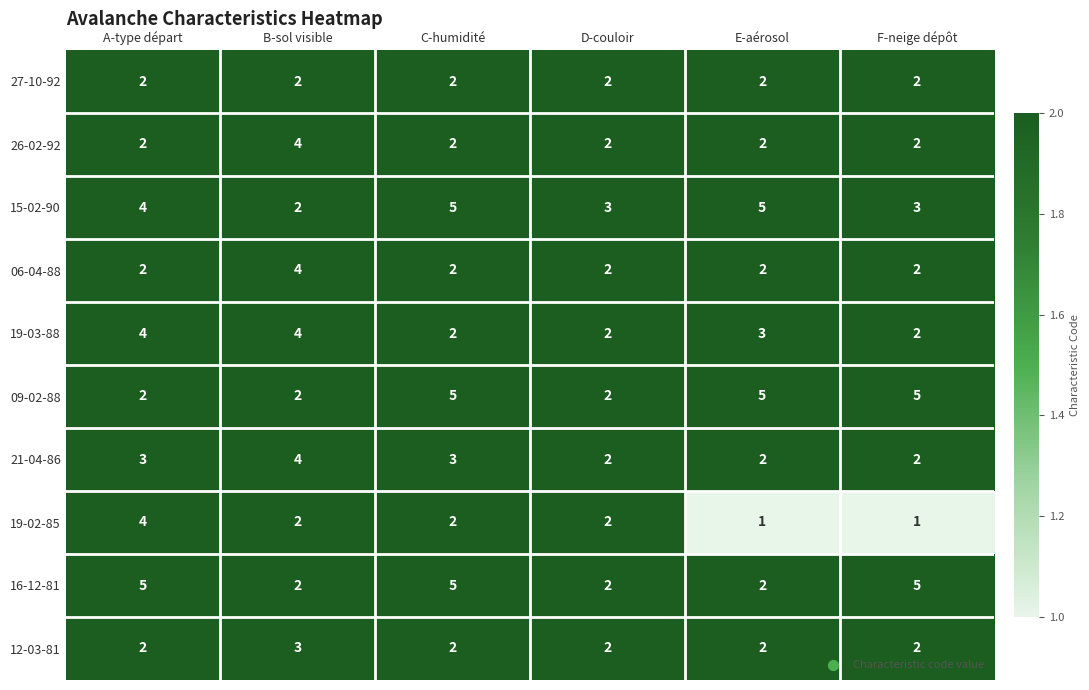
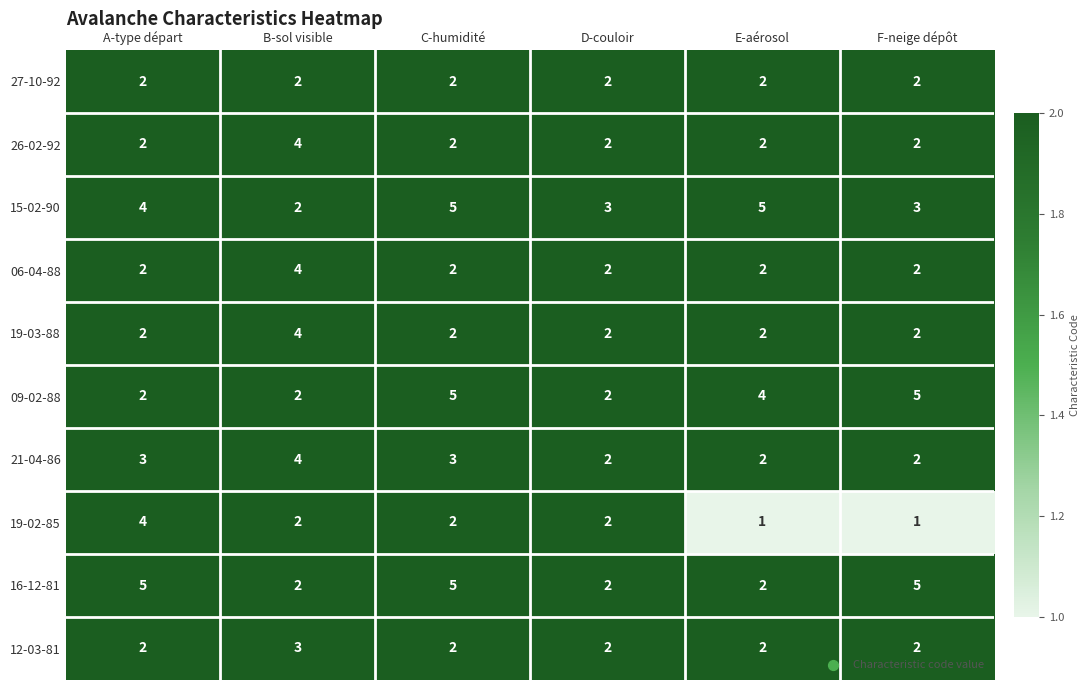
  {
    "27-10-92": {
      "A-type départ": 2,
      "B-sol visible": 2,
      "C-humidité": 2,
      "D-couloir": 2,
      "E-aérosol": 2,
      "F-neige dépôt": 2
    },
    "26-02-92": {
      "A-type départ": 2,
      "B-sol visible": 4,
      "C-humidité": 2,
      "D-couloir": 2,
      "E-aérosol": 2,
      "F-neige dépôt": 2
    },
    "15-02-90": {
      "A-type départ": 4,
      "B-sol visible": 2,
      "C-humidité": 5,
      "D-couloir": 3,
      "E-aérosol": 5,
      "F-neige dépôt": 3
    },
    "06-04-88": {
      "A-type départ": 2,
      "B-sol visible": 4,
      "C-humidité": 2,
      "D-couloir": 2,
      "E-aérosol": 2,
      "F-neige dépôt": 2
    },
    "19-03-88": {
-     "A-type départ": 4,
+     "A-type départ": 2,
      "B-sol visible": 4,
      "C-humidité": 2,
      "D-couloir": 2,
-     "E-aérosol": 3,
+     "E-aérosol": 2,
      "F-neige dépôt": 2
    },
    "09-02-88": {
      "A-type départ": 2,
      "B-sol visible": 2,
      "C-humidité": 5,
      "D-couloir": 2,
-     "E-aérosol": 5,
+     "E-aérosol": 4,
      "F-neige dépôt": 5
    },
    "21-04-86": {
      "A-type départ": 3,
      "B-sol visible": 4,
      "C-humidité": 3,
      "D-couloir": 2,
      "E-aérosol": 2,
      "F-neige dépôt": 2
    },
    "19-02-85": {
      "A-type départ": 4,
      "B-sol visible": 2,
      "C-humidité": 2,
      "D-couloir": 2,
      "E-aérosol": 1,
      "F-neige dépôt": 1
    },
    "16-12-81": {
      "A-type départ": 5,
      "B-sol visible": 2,
      "C-humidité": 5,
      "D-couloir": 2,
      "E-aérosol": 2,
      "F-neige dépôt": 5
    },
    "12-03-81": {
      "A-type départ": 2,
      "B-sol visible": 3,
      "C-humidité": 2,
      "D-couloir": 2,
      "E-aérosol": 2,
      "F-neige dépôt": 2
    }
  }
